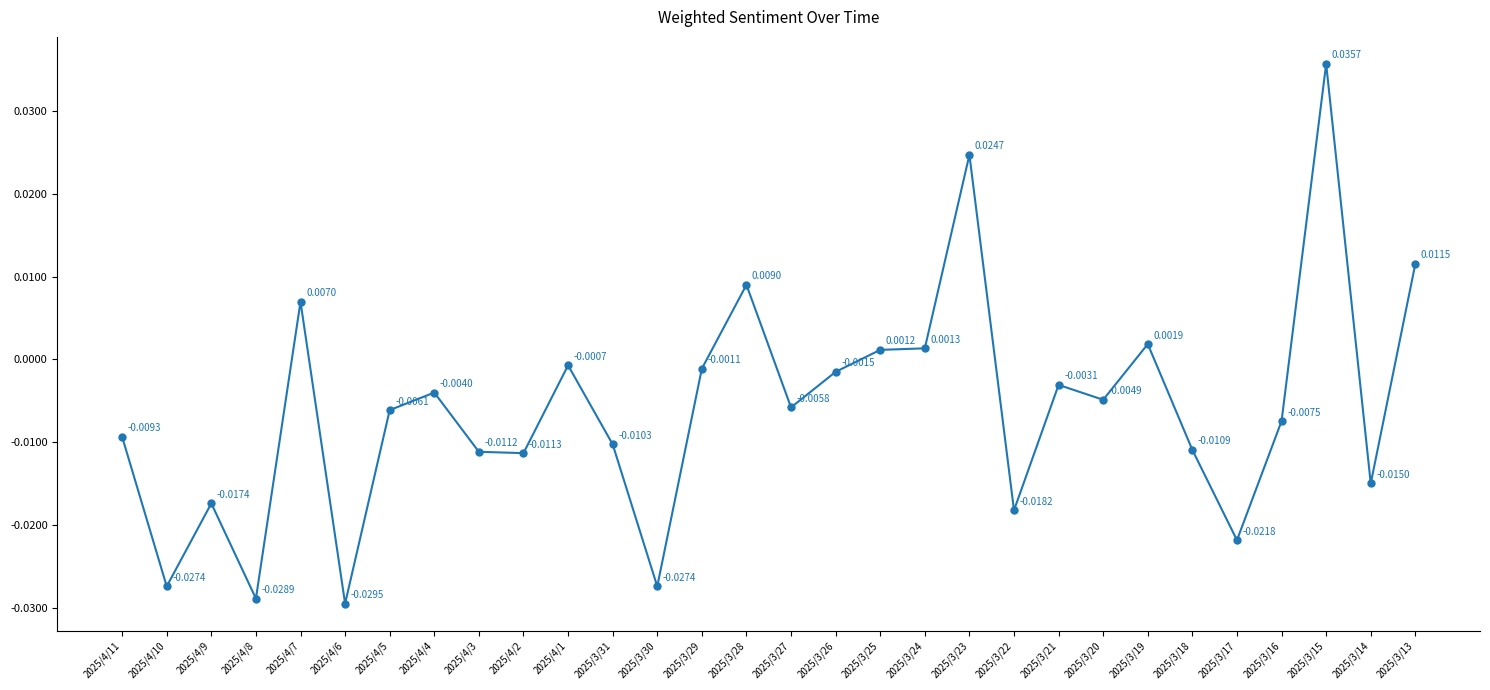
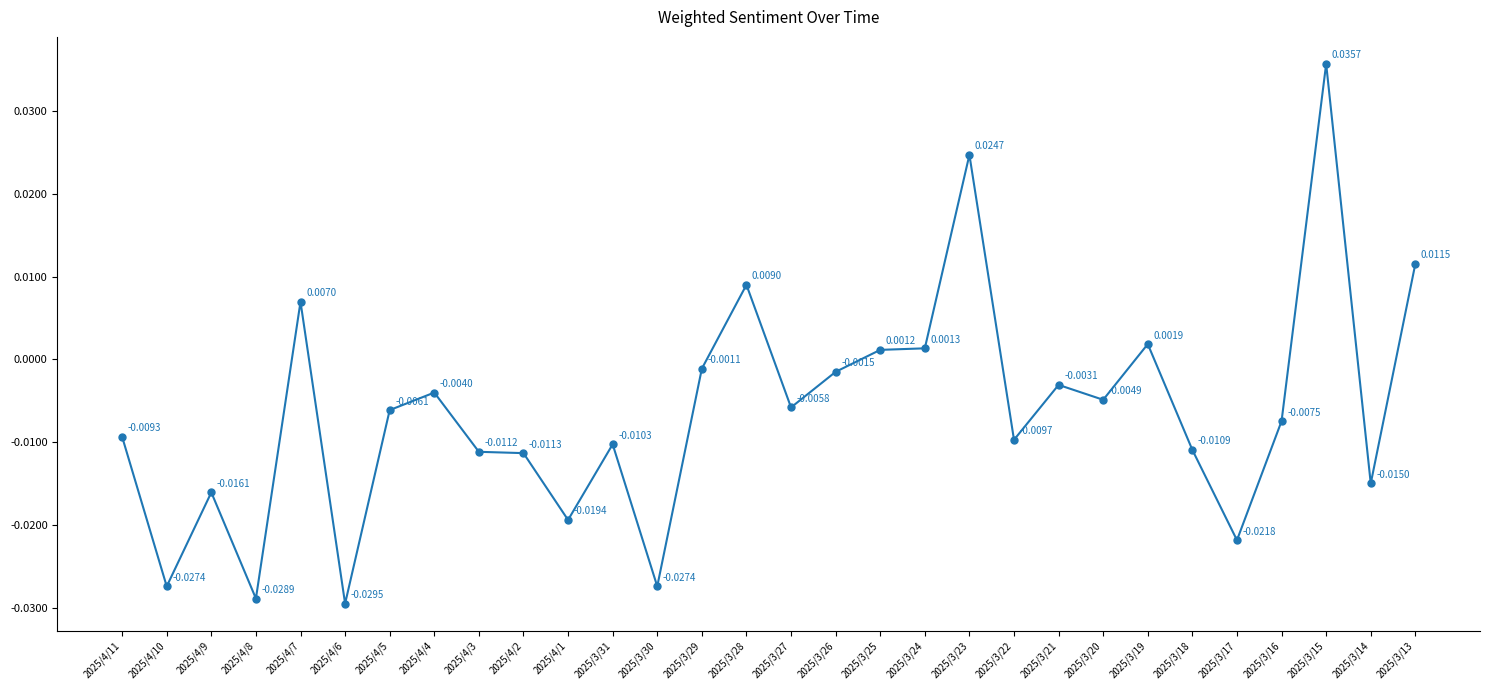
  {
    "2025/4/11": -0.0093,
    "2025/4/10": -0.0274,
-   "2025/4/9": -0.0174,
+   "2025/4/9": -0.0161,
    "2025/4/8": -0.0289,
    "2025/4/7": 0.0070,
    "2025/4/6": -0.0295,
    "2025/4/5": -0.0061,
    "2025/4/4": -0.0040,
    "2025/4/3": -0.0112,
    "2025/4/2": -0.0113,
-   "2025/4/1": -0.0007,
+   "2025/4/1": -0.0194,
    "2025/3/31": -0.0103,
    "2025/3/30": -0.0274,
    "2025/3/29": -0.0011,
    "2025/3/28": 0.0090,
    "2025/3/27": -0.0058,
    "2025/3/26": -0.0015,
    "2025/3/25": 0.0012,
    "2025/3/24": 0.0013,
    "2025/3/23": 0.0247,
-   "2025/3/22": -0.0182,
+   "2025/3/22": -0.0097,
    "2025/3/21": -0.0031,
    "2025/3/20": -0.0049,
    "2025/3/19": 0.0019,
    "2025/3/18": -0.0109,
    "2025/3/17": -0.0218,
    "2025/3/16": -0.0075,
    "2025/3/15": 0.0357,
    "2025/3/14": -0.0150,
    "2025/3/13": 0.0115
  }
